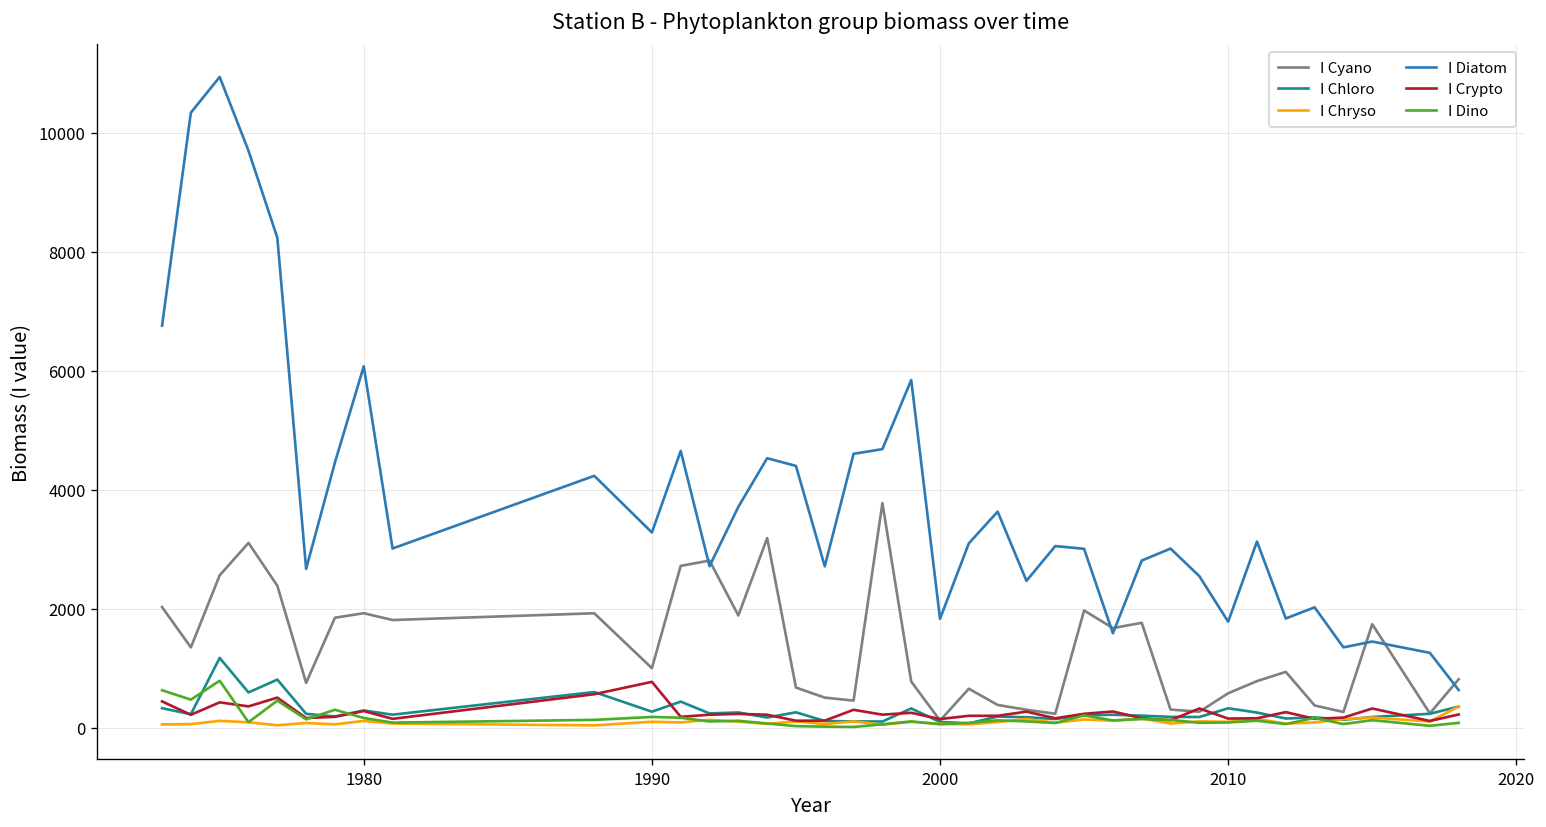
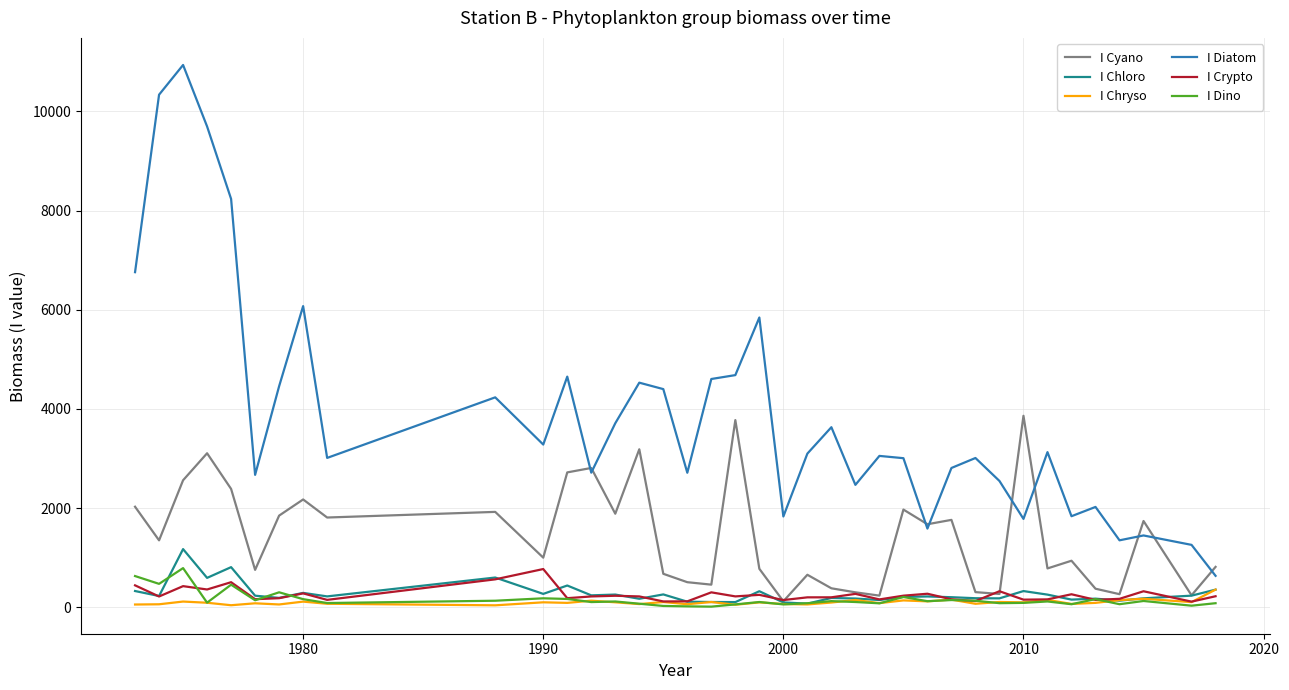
  {
    "I Cyano": {
-     "1980": 1900,
+     "1980": 2200,
      "1990": 1000,
-     "2010": 600
+     "2010": 3900
    },
    "I Chryso": {
      "1990": 100
    },
    "I Crypto": {
      "1990": 800,
      "2010": 200
    },
    "I Dino": {
      "1990": 200
    }
  }
